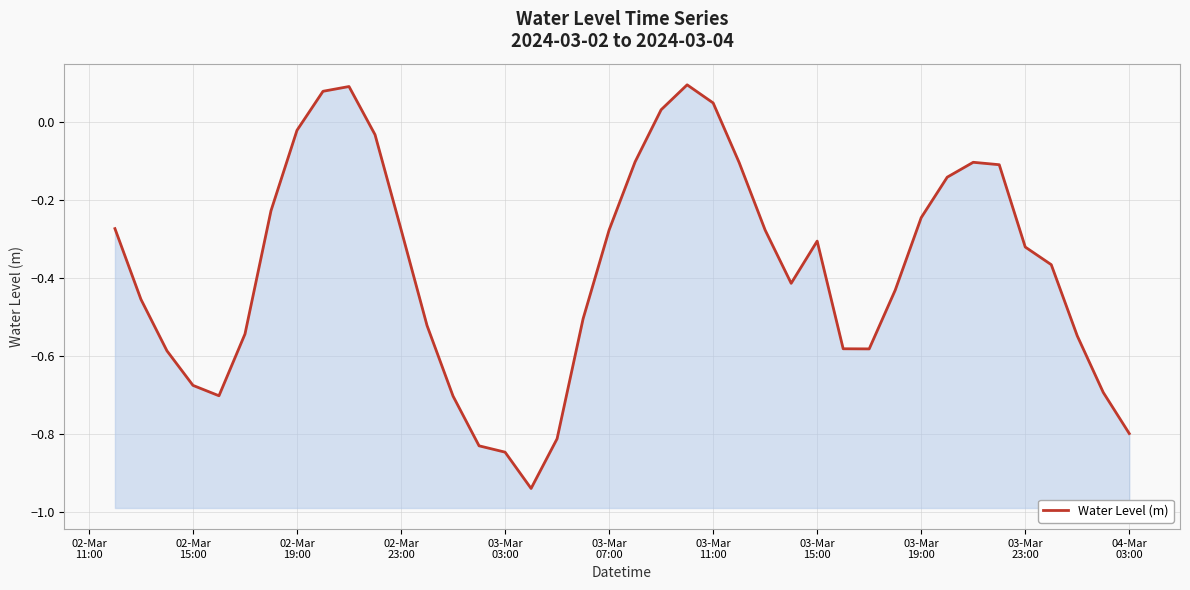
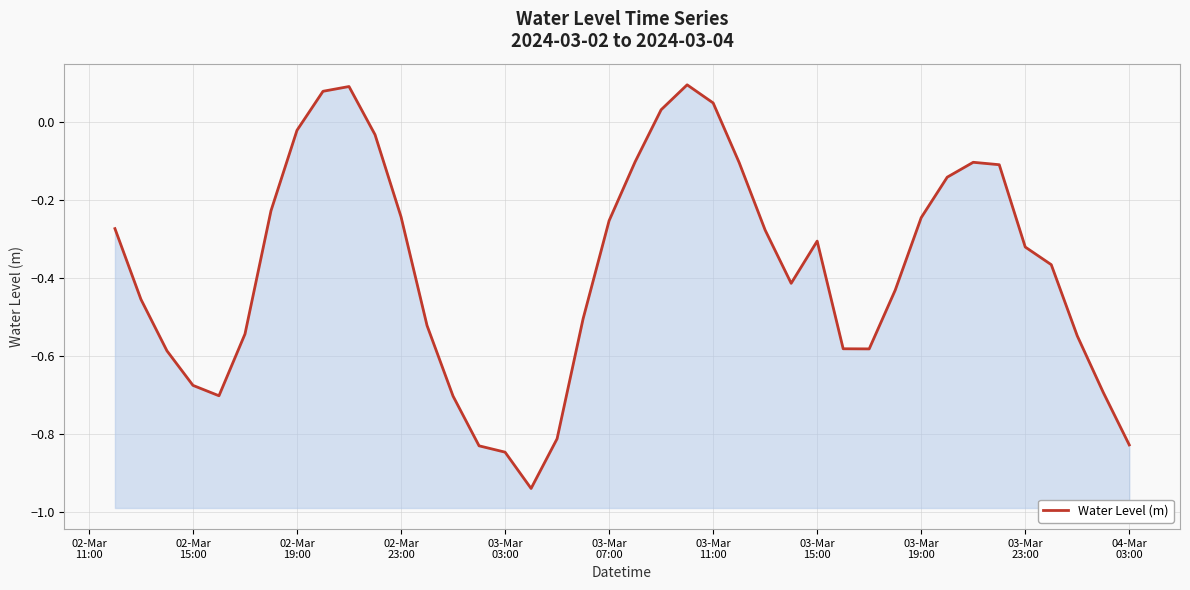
  {
    "02-Mar 15:00": -0.68,
    "02-Mar 19:00": -0.02,
-   "02-Mar 23:00": -0.28,
+   "02-Mar 23:00": -0.24,
    "03-Mar 03:00": -0.85,
-   "03-Mar 07:00": -0.28,
+   "03-Mar 07:00": -0.25,
    "03-Mar 11:00": 0.05,
    "03-Mar 15:00": -0.31,
    "03-Mar 19:00": -0.25,
    "03-Mar 23:00": -0.32,
-   "04-Mar 03:00": -0.80
+   "04-Mar 03:00": -0.83
  }
